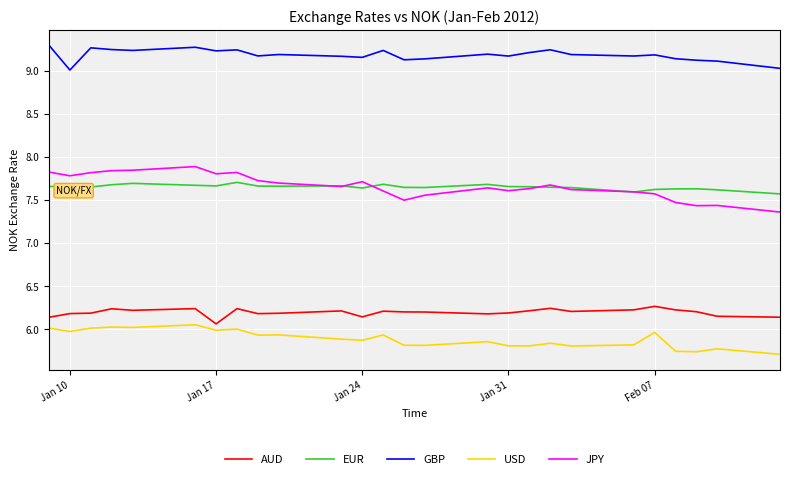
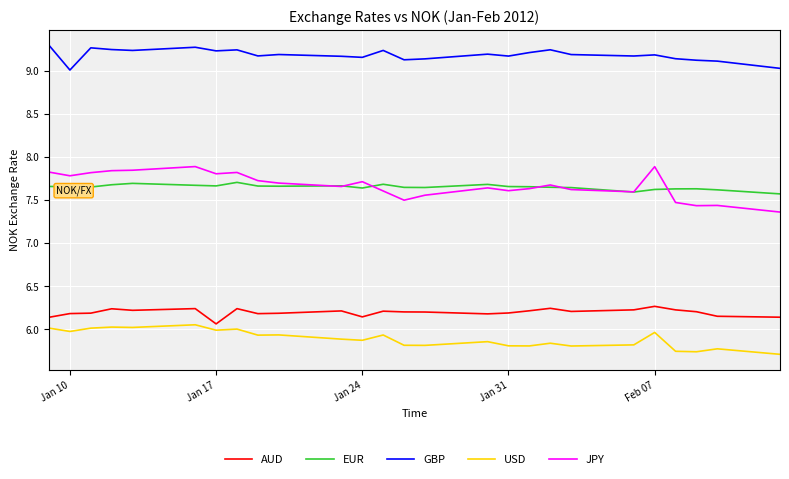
  {
    "AUD": {
      "Jan 10": 6.2,
      "Jan 17": 6.1,
      "Jan 24": 6.1,
      "Jan 31": 6.2,
      "Feb 07": 6.3
    },
    "EUR": {
      "Jan 17": 7.7,
      "Jan 24": 7.6,
      "Jan 31": 7.7,
      "Feb 07": 7.6
    },
    "GBP": {
      "Jan 10": 9.0,
      "Jan 17": 9.2,
      "Jan 24": 9.2,
      "Jan 31": 9.2,
      "Feb 07": 9.2
    },
    "USD": {
      "Jan 10": 6.0,
      "Jan 17": 6.0,
      "Jan 24": 5.9,
      "Jan 31": 5.8,
      "Feb 07": 6.0
    },
    "JPY": {
      "Jan 10": 7.8,
      "Jan 17": 7.8,
      "Jan 24": 7.7,
      "Jan 31": 7.6,
-     "Feb 07": 7.6
+     "Feb 07": 7.9
    }
  }
